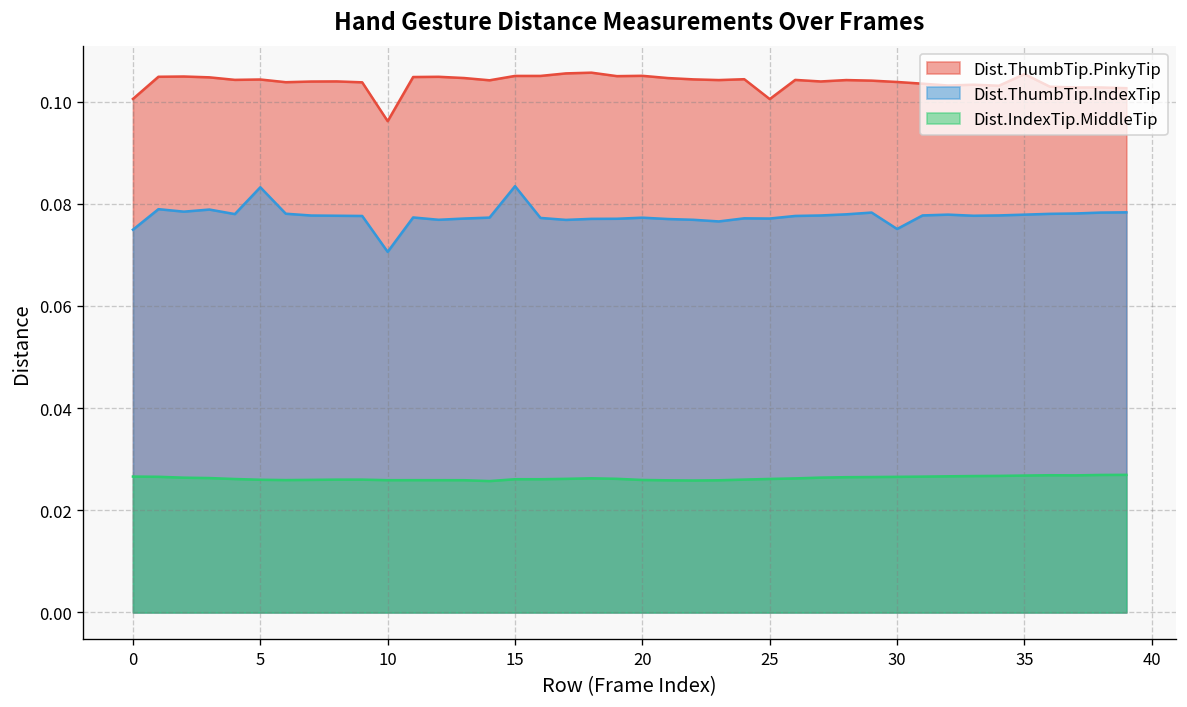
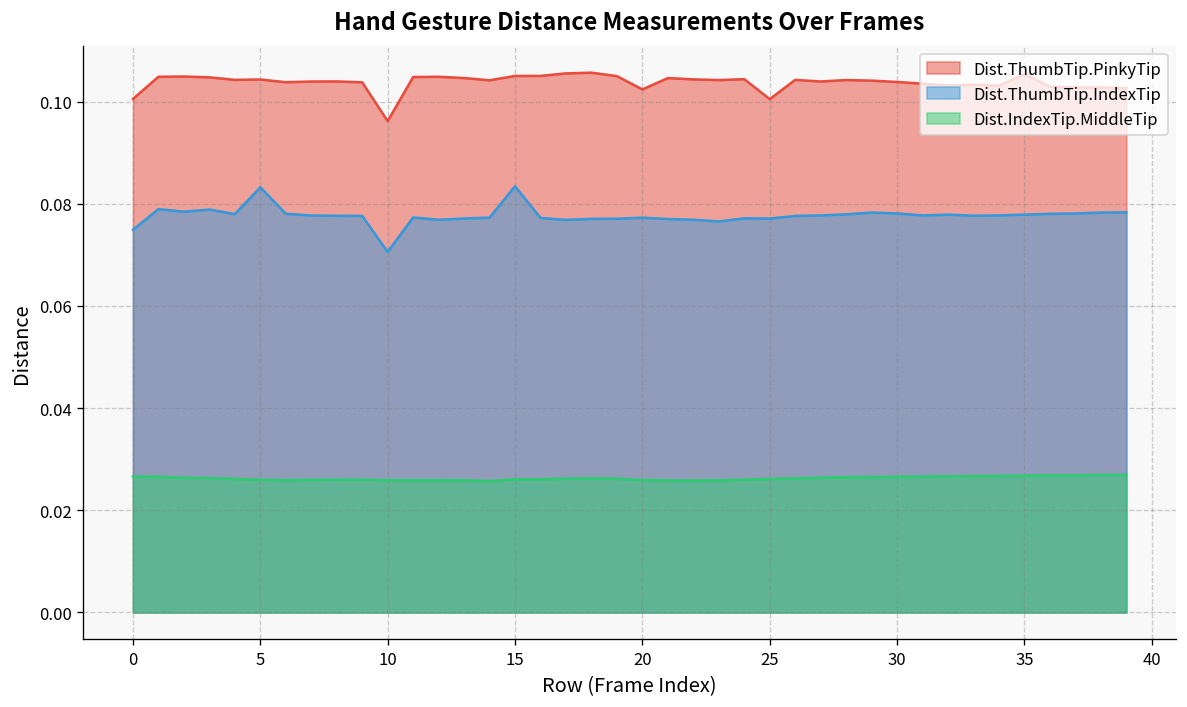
  {
    "Dist.ThumbTip.PinkyTip": {
      "0": 0.101,
      "5": 0.104,
      "10": 0.096,
      "15": 0.105,
-     "20": 0.105,
+     "20": 0.102,
      "25": 0.100,
      "30": 0.104
    },
    "Dist.ThumbTip.IndexTip": {
      "0": 0.075,
      "5": 0.083,
      "10": 0.071,
      "15": 0.083,
      "20": 0.077,
      "25": 0.077,
-     "30": 0.075,
+     "30": 0.078,
      "35": 0.078
    },
    "Dist.IndexTip.MiddleTip": {
      "0": 0.027,
      "5": 0.026,
      "10": 0.026,
      "15": 0.026,
      "20": 0.026,
      "25": 0.026,
      "30": 0.027,
      "35": 0.027
    }
  }
